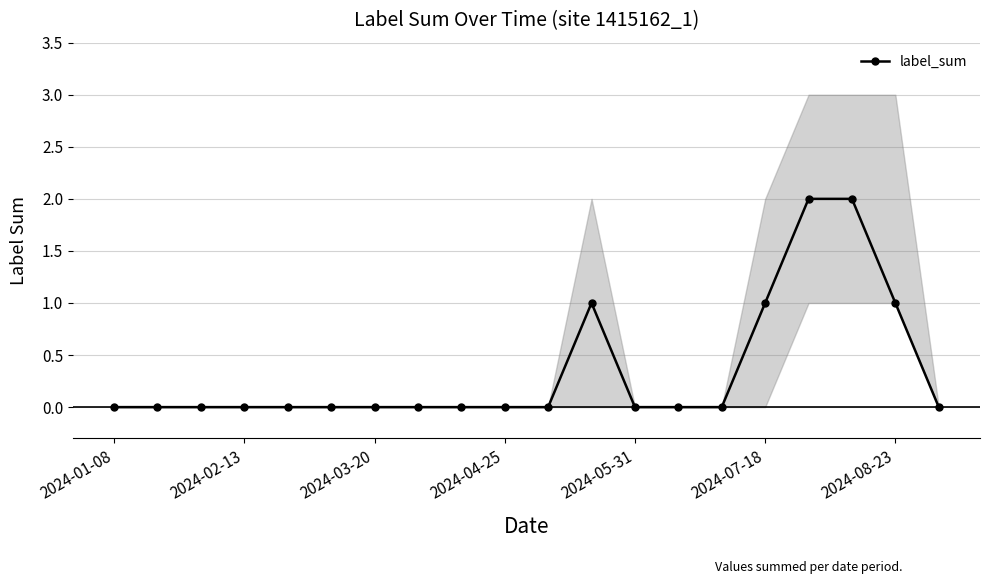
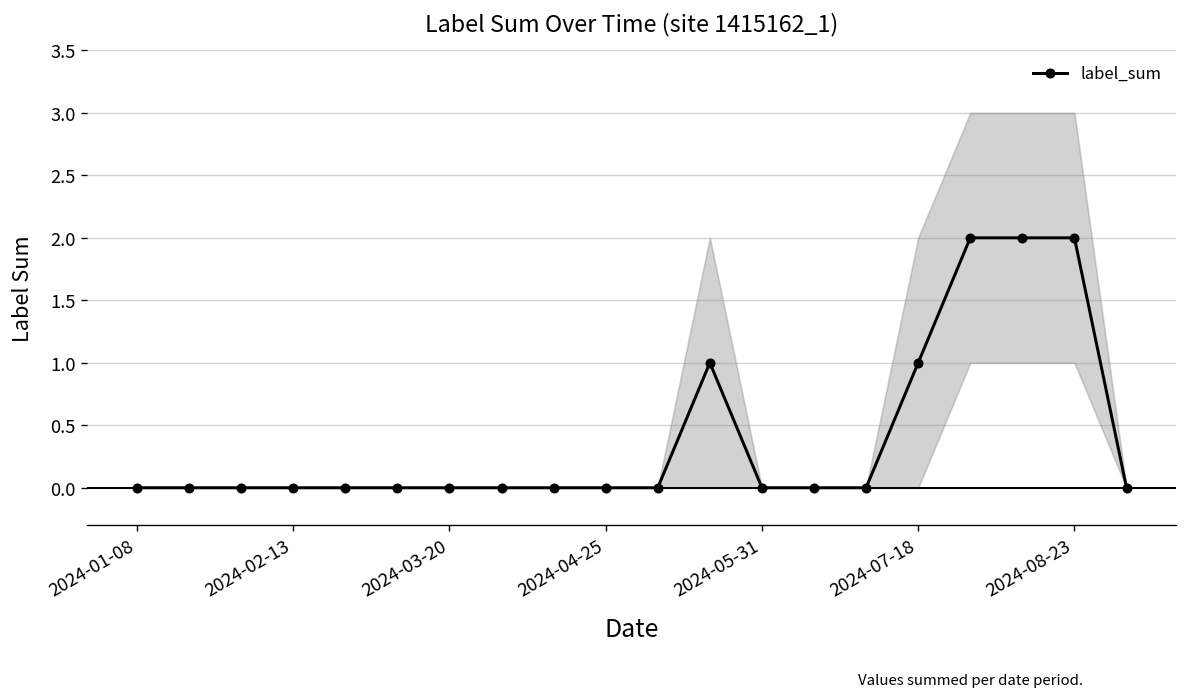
  {
    "label_sum": {
      "2024-07-18": 1,
-     "2024-08-23": 1
+     "2024-08-23": 2
    }
  }
